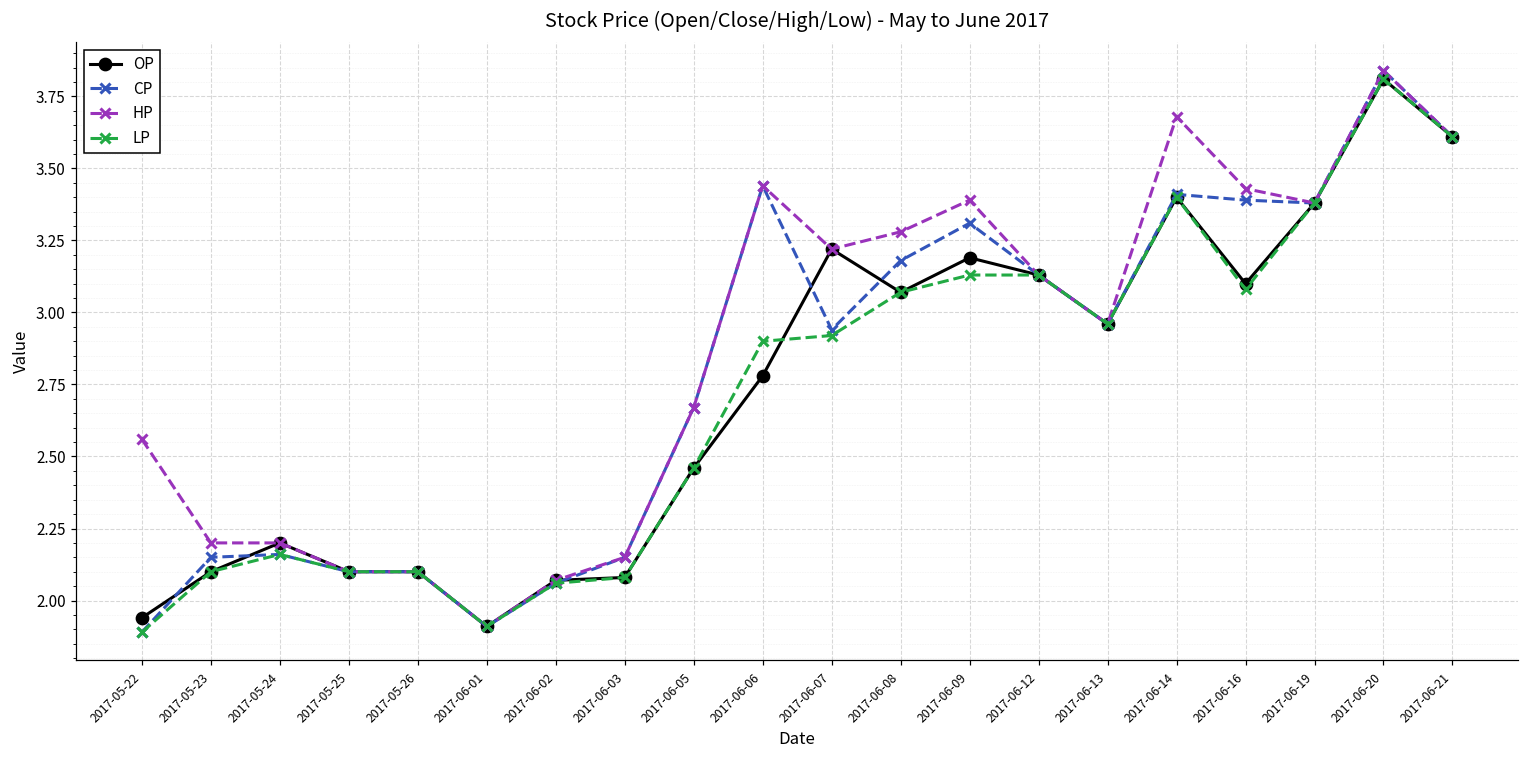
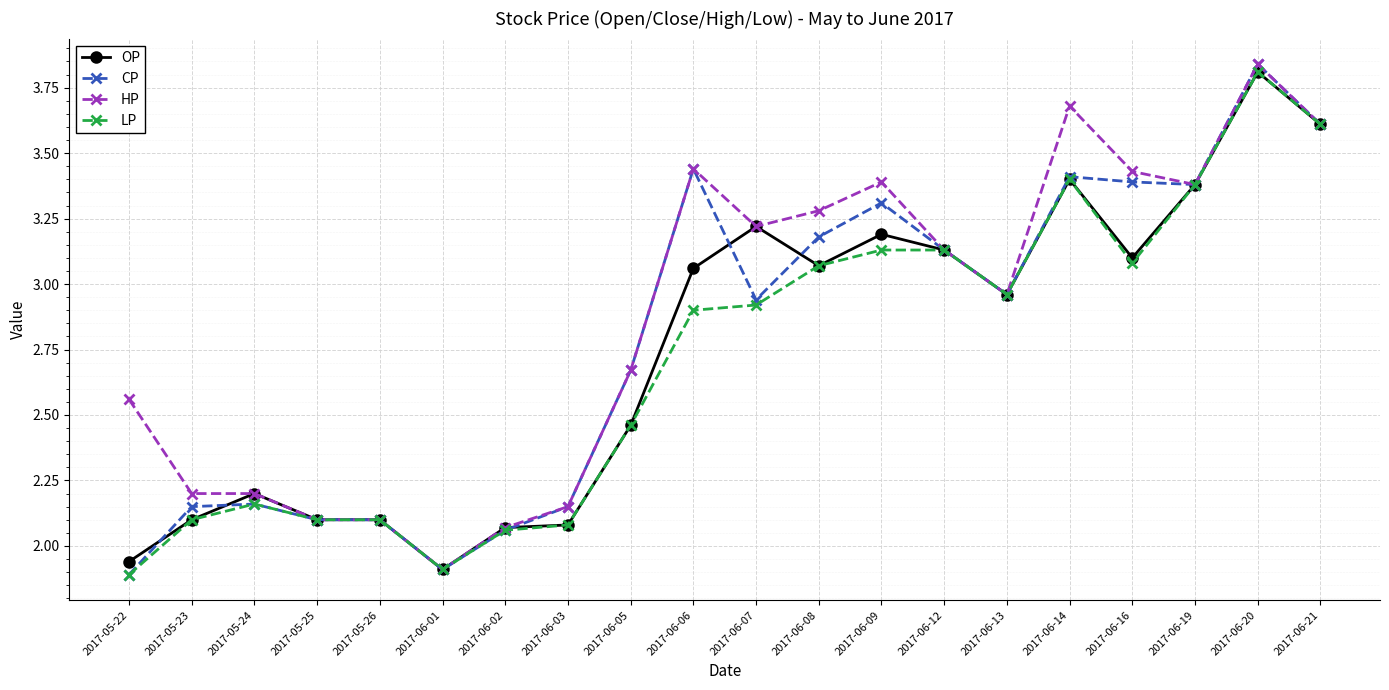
  {
    "OP": {
      "2017-05-22": 1.94,
-     "2017-06-06": 2.78,
+     "2017-06-06": 3.06,
      "2017-06-09": 3.19,
      "2017-06-16": 3.10
    },
    "CP": {
      "2017-05-23": 2.15,
      "2017-06-07": 2.94,
      "2017-06-08": 3.18,
      "2017-06-09": 3.31,
      "2017-06-14": 3.41,
      "2017-06-16": 3.39
    },
    "HP": {
      "2017-05-22": 2.56,
      "2017-05-23": 2.20,
      "2017-06-08": 3.28,
      "2017-06-09": 3.39,
      "2017-06-14": 3.68,
      "2017-06-16": 3.43
    },
    "LP": {
      "2017-06-06": 2.90,
      "2017-06-07": 2.92,
      "2017-06-09": 3.13,
      "2017-06-16": 3.08
    }
  }
